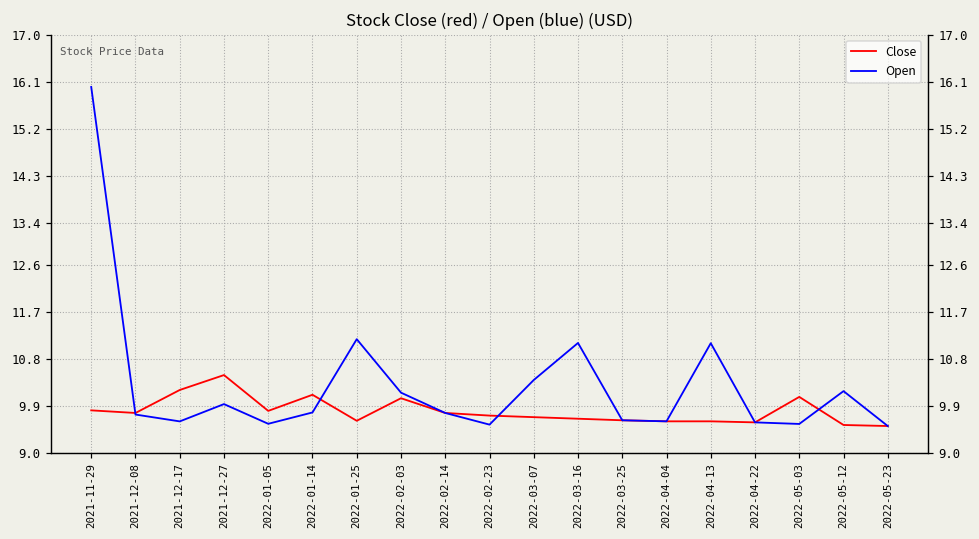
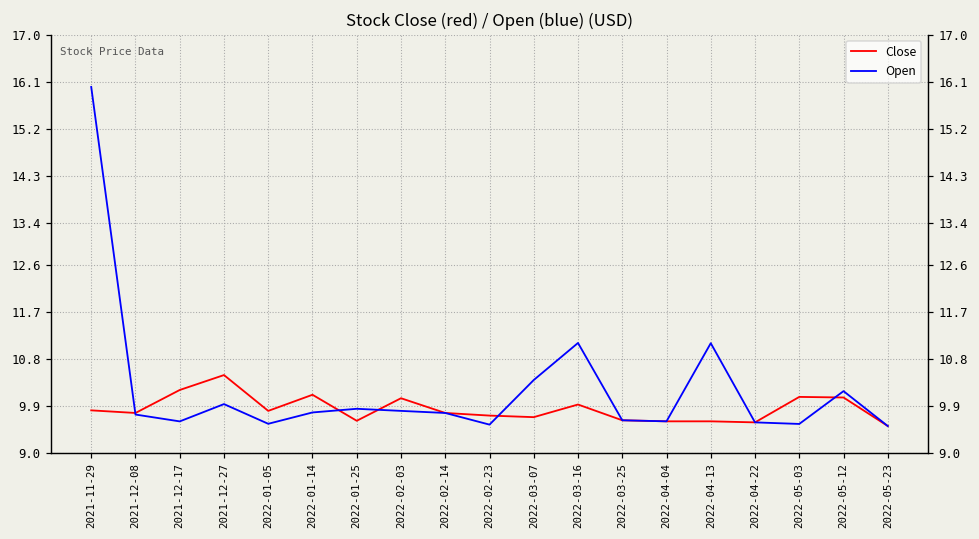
  {
    "Close": {
      "2021-11-29": 9.8,
      "2021-12-17": 10.2,
      "2021-12-27": 10.5,
      "2022-01-05": 9.8,
      "2022-01-14": 10.1,
      "2022-01-25": 9.6,
      "2022-02-03": 10.0,
      "2022-02-23": 9.7,
      "2022-03-07": 9.7,
-     "2022-03-16": 9.6,
+     "2022-03-16": 9.9,
      "2022-04-13": 9.6,
      "2022-05-03": 10.1,
-     "2022-05-12": 9.5
+     "2022-05-12": 10.1
    },
    "Open": {
      "2021-11-29": 16.0,
      "2021-12-17": 9.6,
      "2021-12-27": 9.9,
      "2022-01-05": 9.6,
      "2022-01-14": 9.8,
-     "2022-01-25": 11.2,
-     "2022-02-03": 10.1,
+     "2022-01-25": 9.8,
+     "2022-02-03": 9.8,
      "2022-02-23": 9.5,
      "2022-03-07": 10.4,
      "2022-03-16": 11.1,
      "2022-04-13": 11.1,
      "2022-05-03": 9.6,
      "2022-05-12": 10.2
    }
  }
